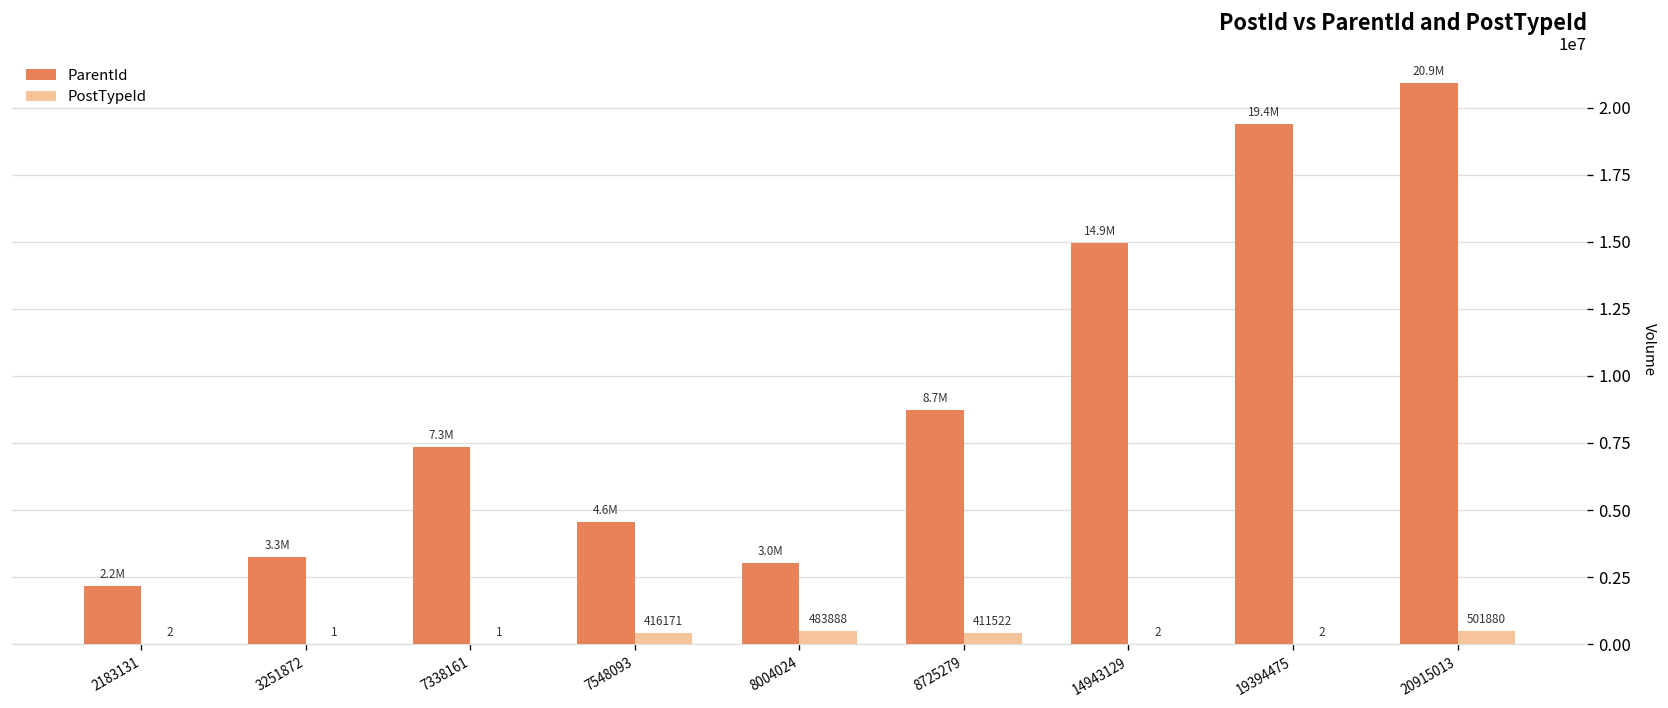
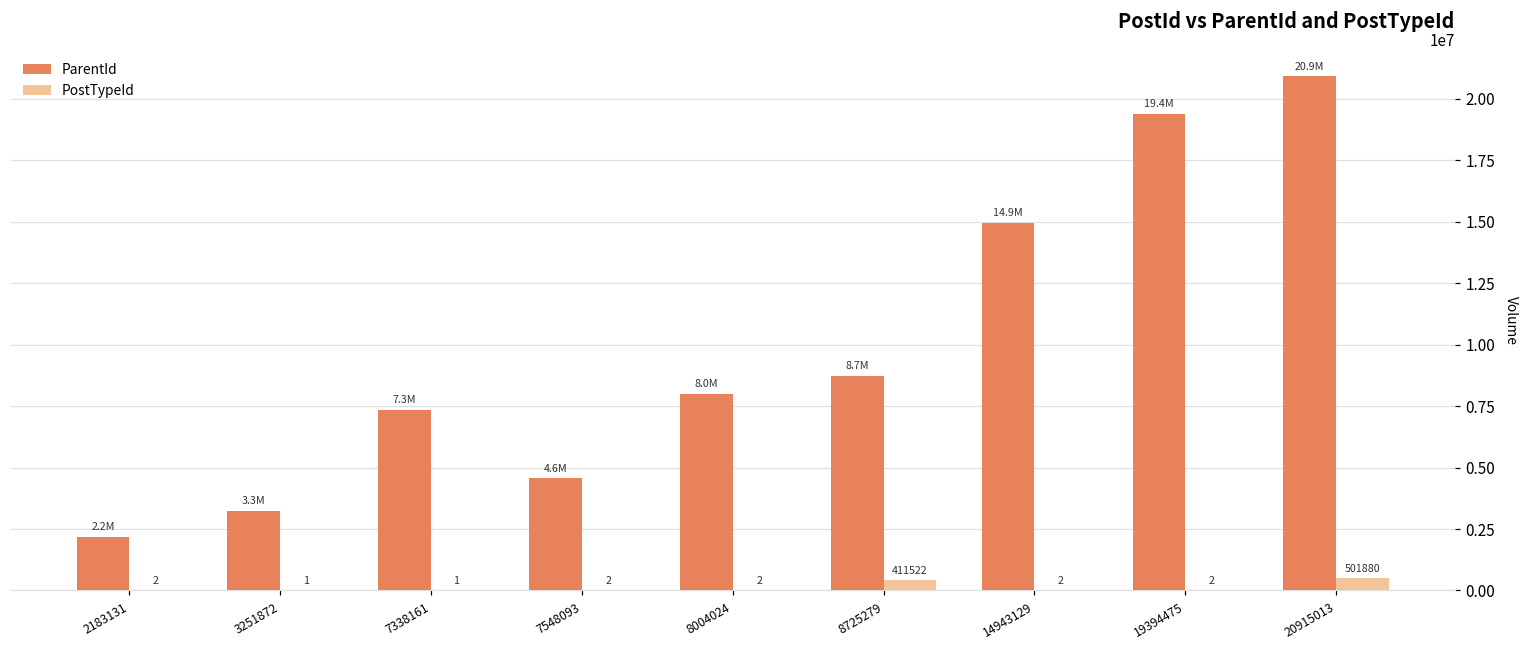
  {
    "ParentId": {
      "2183131": "2.2M",
      "3251872": "3.3M",
      "7338161": "7.3M",
      "7548093": "4.6M",
-     "8004024": "3.0M",
+     "8004024": "8.0M",
      "8725279": "8.7M",
      "14943129": "14.9M",
      "19394475": "19.4M",
      "20915013": "20.9M"
    },
    "PostTypeId": {
      "2183131": "2",
      "3251872": "1",
      "7338161": "1",
-     "7548093": "416171",
-     "8004024": "483888",
+     "7548093": "2",
+     "8004024": "2",
      "8725279": "411522",
      "14943129": "2",
      "19394475": "2",
      "20915013": "501880"
    }
  }
